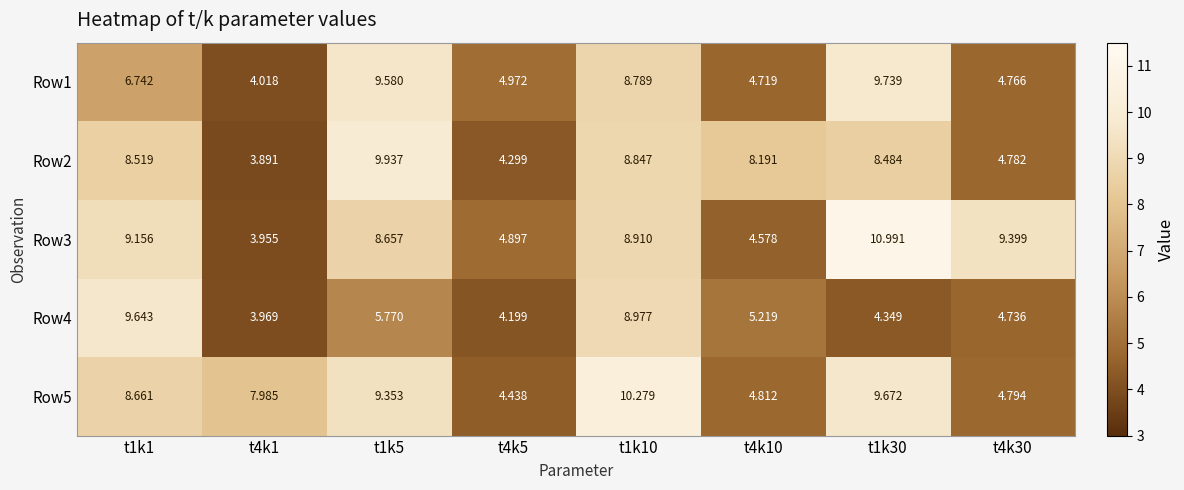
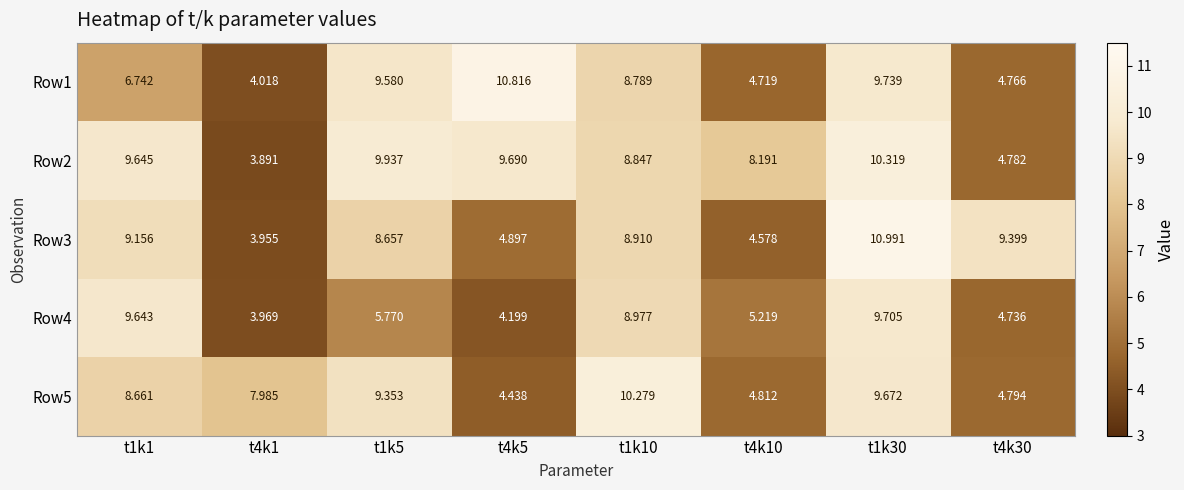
  {
    "Row1": {
      "t1k1": 6.742,
      "t4k1": 4.018,
      "t1k5": 9.580,
-     "t4k5": 4.972,
+     "t4k5": 10.816,
      "t1k10": 8.789,
      "t4k10": 4.719,
      "t1k30": 9.739,
      "t4k30": 4.766
    },
    "Row2": {
-     "t1k1": 8.519,
+     "t1k1": 9.645,
      "t4k1": 3.891,
      "t1k5": 9.937,
-     "t4k5": 4.299,
+     "t4k5": 9.690,
      "t1k10": 8.847,
      "t4k10": 8.191,
-     "t1k30": 8.484,
+     "t1k30": 10.319,
      "t4k30": 4.782
    },
    "Row3": {
      "t1k1": 9.156,
      "t4k1": 3.955,
      "t1k5": 8.657,
      "t4k5": 4.897,
      "t1k10": 8.910,
      "t4k10": 4.578,
      "t1k30": 10.991,
      "t4k30": 9.399
    },
    "Row4": {
      "t1k1": 9.643,
      "t4k1": 3.969,
      "t1k5": 5.770,
      "t4k5": 4.199,
      "t1k10": 8.977,
      "t4k10": 5.219,
-     "t1k30": 4.349,
+     "t1k30": 9.705,
      "t4k30": 4.736
    },
    "Row5": {
      "t1k1": 8.661,
      "t4k1": 7.985,
      "t1k5": 9.353,
      "t4k5": 4.438,
      "t1k10": 10.279,
      "t4k10": 4.812,
      "t1k30": 9.672,
      "t4k30": 4.794
    }
  }
